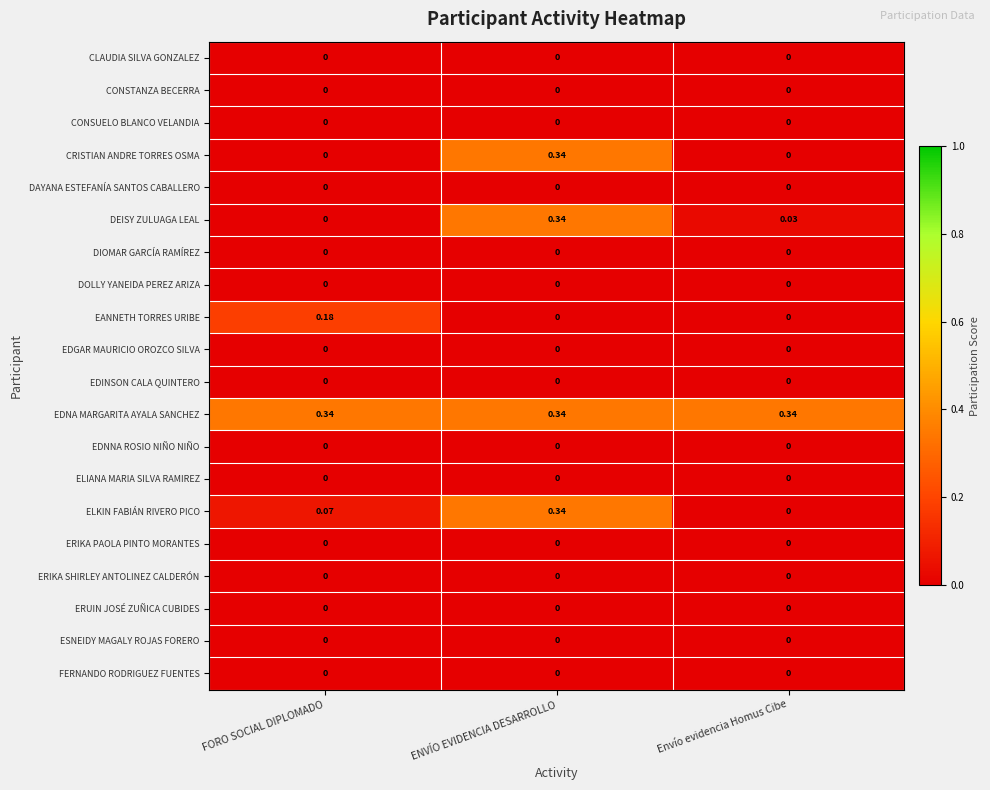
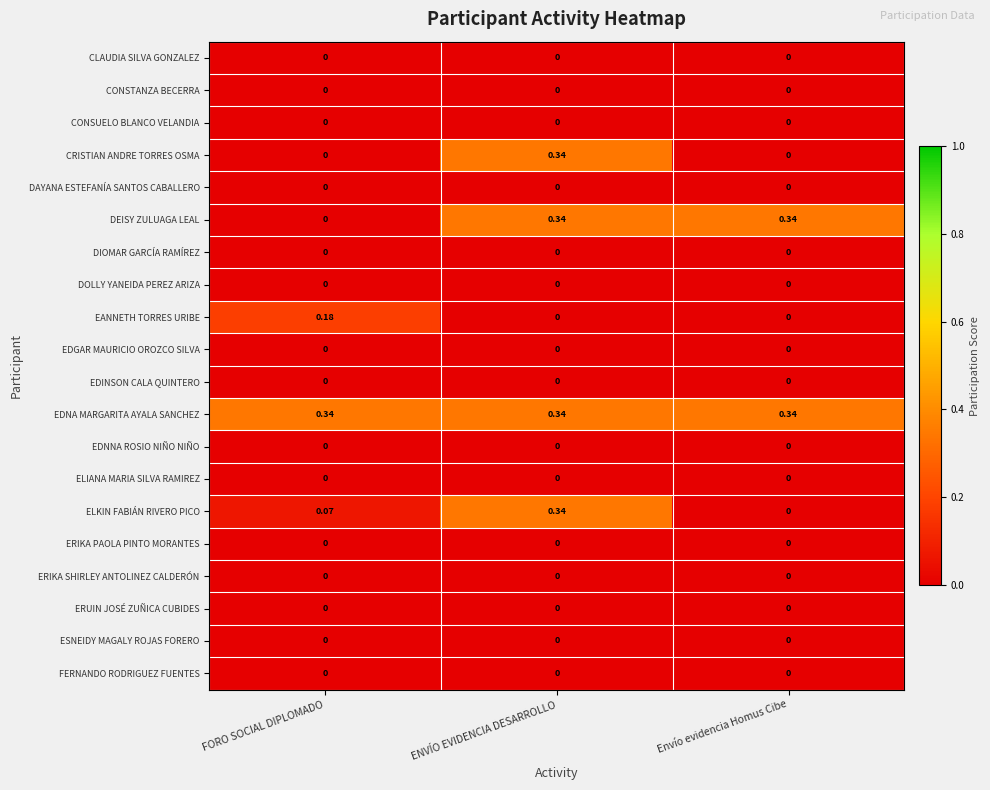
  {
    "CLAUDIA SILVA GONZALEZ": {
      "FORO SOCIAL DIPLOMADO": 0,
      "ENVÍO EVIDENCIA DESARROLLO": 0,
      "Envío evidencia Homus Cibe": 0
    },
    "CONSTANZA BECERRA": {
      "FORO SOCIAL DIPLOMADO": 0,
      "ENVÍO EVIDENCIA DESARROLLO": 0,
      "Envío evidencia Homus Cibe": 0
    },
    "CONSUELO BLANCO VELANDIA": {
      "FORO SOCIAL DIPLOMADO": 0,
      "ENVÍO EVIDENCIA DESARROLLO": 0,
      "Envío evidencia Homus Cibe": 0
    },
    "CRISTIAN ANDRE TORRES OSMA": {
      "FORO SOCIAL DIPLOMADO": 0,
      "ENVÍO EVIDENCIA DESARROLLO": 0.34,
      "Envío evidencia Homus Cibe": 0
    },
    "DAYANA ESTEFANÍA SANTOS CABALLERO": {
      "FORO SOCIAL DIPLOMADO": 0,
      "ENVÍO EVIDENCIA DESARROLLO": 0,
      "Envío evidencia Homus Cibe": 0
    },
    "DEISY ZULUAGA LEAL": {
      "FORO SOCIAL DIPLOMADO": 0,
      "ENVÍO EVIDENCIA DESARROLLO": 0.34,
-     "Envío evidencia Homus Cibe": 0.03
+     "Envío evidencia Homus Cibe": 0.34
    },
    "DIOMAR GARCÍA RAMÍREZ": {
      "FORO SOCIAL DIPLOMADO": 0,
      "ENVÍO EVIDENCIA DESARROLLO": 0,
      "Envío evidencia Homus Cibe": 0
    },
    "DOLLY YANEIDA PEREZ ARIZA": {
      "FORO SOCIAL DIPLOMADO": 0,
      "ENVÍO EVIDENCIA DESARROLLO": 0,
      "Envío evidencia Homus Cibe": 0
    },
    "EANNETH TORRES URIBE": {
      "FORO SOCIAL DIPLOMADO": 0.18,
      "ENVÍO EVIDENCIA DESARROLLO": 0,
      "Envío evidencia Homus Cibe": 0
    },
    "EDGAR MAURICIO OROZCO SILVA": {
      "FORO SOCIAL DIPLOMADO": 0,
      "ENVÍO EVIDENCIA DESARROLLO": 0,
      "Envío evidencia Homus Cibe": 0
    },
    "EDINSON CALA QUINTERO": {
      "FORO SOCIAL DIPLOMADO": 0,
      "ENVÍO EVIDENCIA DESARROLLO": 0,
      "Envío evidencia Homus Cibe": 0
    },
    "EDNA MARGARITA AYALA SANCHEZ": {
      "FORO SOCIAL DIPLOMADO": 0.34,
      "ENVÍO EVIDENCIA DESARROLLO": 0.34,
      "Envío evidencia Homus Cibe": 0.34
    },
    "EDNNA ROSIO NIÑO NIÑO": {
      "FORO SOCIAL DIPLOMADO": 0,
      "ENVÍO EVIDENCIA DESARROLLO": 0,
      "Envío evidencia Homus Cibe": 0
    },
    "ELIANA MARIA SILVA RAMIREZ": {
      "FORO SOCIAL DIPLOMADO": 0,
      "ENVÍO EVIDENCIA DESARROLLO": 0,
      "Envío evidencia Homus Cibe": 0
    },
    "ELKIN FABIÁN RIVERO PICO": {
      "FORO SOCIAL DIPLOMADO": 0.07,
      "ENVÍO EVIDENCIA DESARROLLO": 0.34,
      "Envío evidencia Homus Cibe": 0
    },
    "ERIKA PAOLA PINTO MORANTES": {
      "FORO SOCIAL DIPLOMADO": 0,
      "ENVÍO EVIDENCIA DESARROLLO": 0,
      "Envío evidencia Homus Cibe": 0
    },
    "ERIKA SHIRLEY ANTOLINEZ CALDERÓN": {
      "FORO SOCIAL DIPLOMADO": 0,
      "ENVÍO EVIDENCIA DESARROLLO": 0,
      "Envío evidencia Homus Cibe": 0
    },
    "ERUIN JOSÉ ZUÑICA CUBIDES": {
      "FORO SOCIAL DIPLOMADO": 0,
      "ENVÍO EVIDENCIA DESARROLLO": 0,
      "Envío evidencia Homus Cibe": 0
    },
    "ESNEIDY MAGALY ROJAS FORERO": {
      "FORO SOCIAL DIPLOMADO": 0,
      "ENVÍO EVIDENCIA DESARROLLO": 0,
      "Envío evidencia Homus Cibe": 0
    },
    "FERNANDO RODRIGUEZ FUENTES": {
      "FORO SOCIAL DIPLOMADO": 0,
      "ENVÍO EVIDENCIA DESARROLLO": 0,
      "Envío evidencia Homus Cibe": 0
    }
  }
